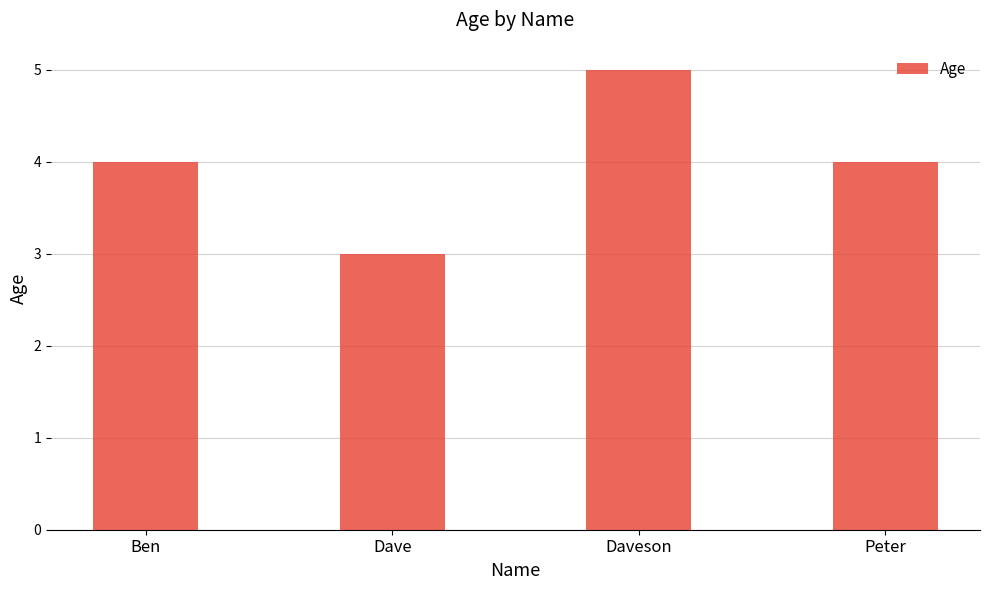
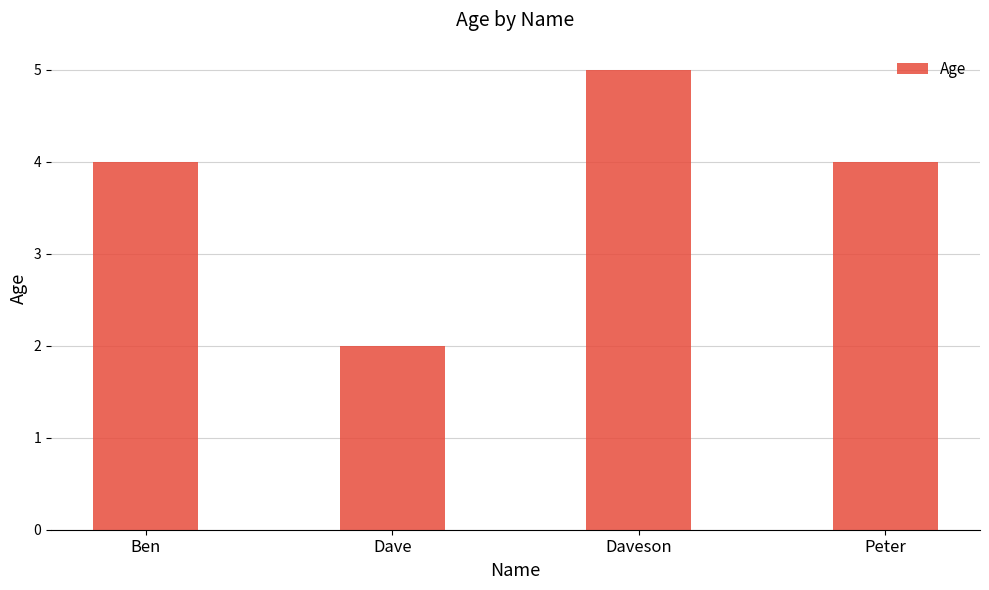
  {
    "Ben": 4,
-   "Dave": 3,
+   "Dave": 2,
    "Daveson": 5,
    "Peter": 4
  }
